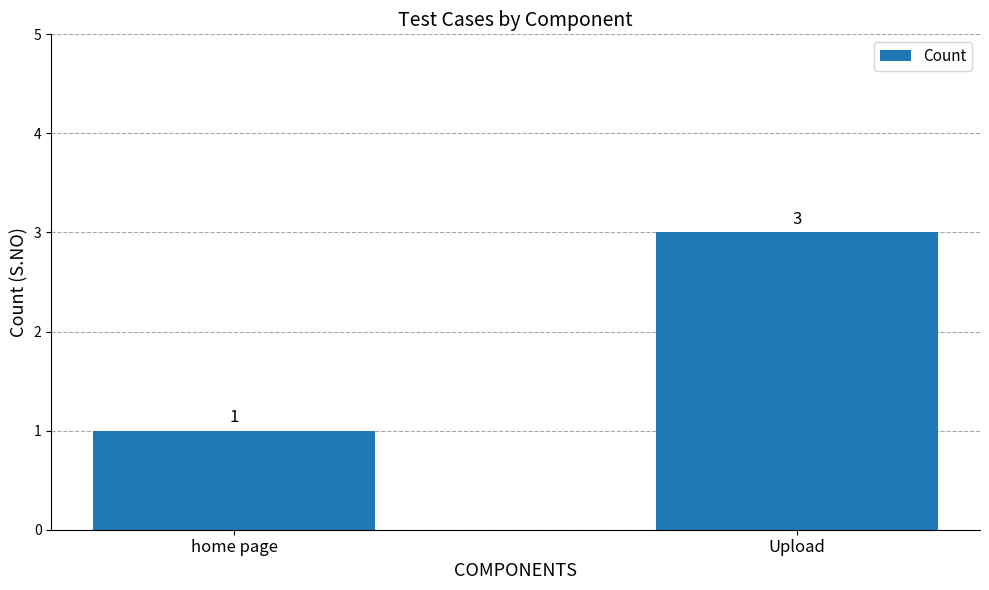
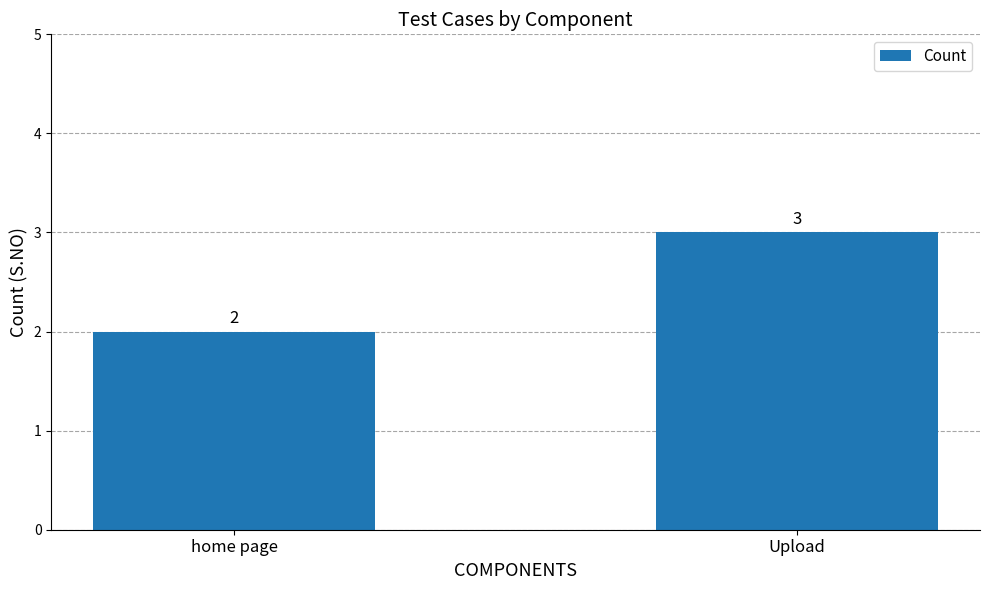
  {
-   "home page": 1,
+   "home page": 2,
    "Upload": 3
  }
